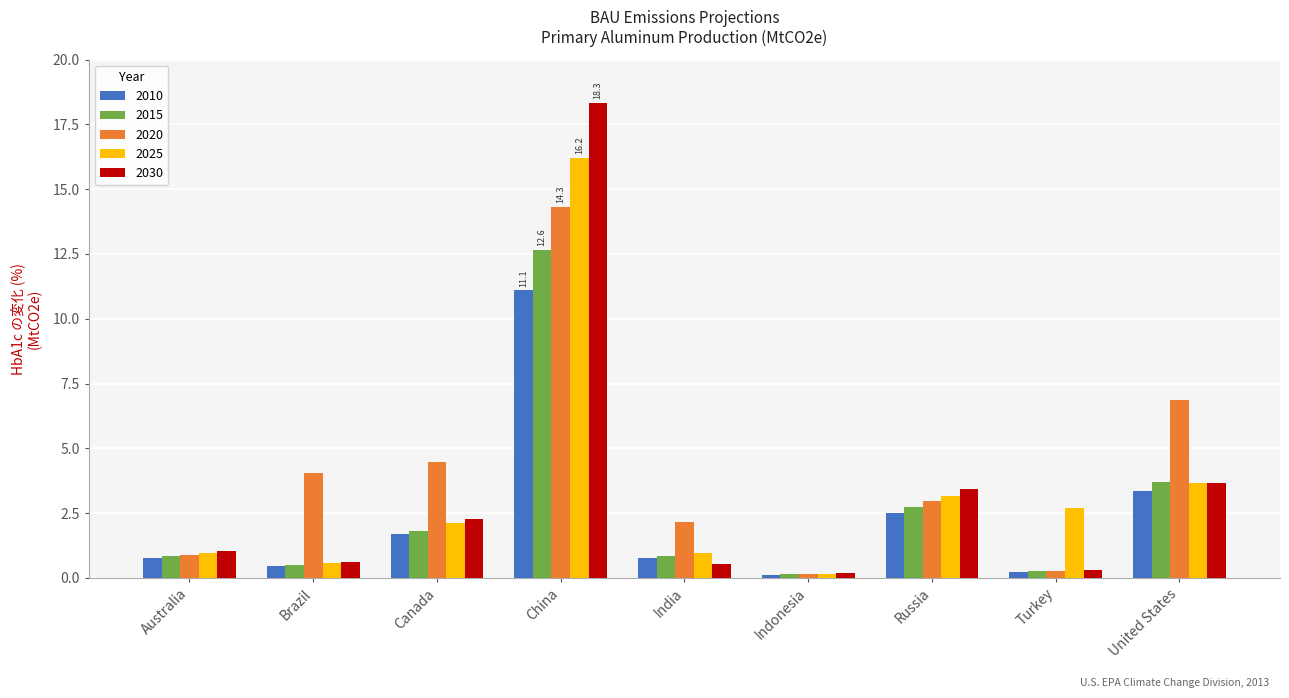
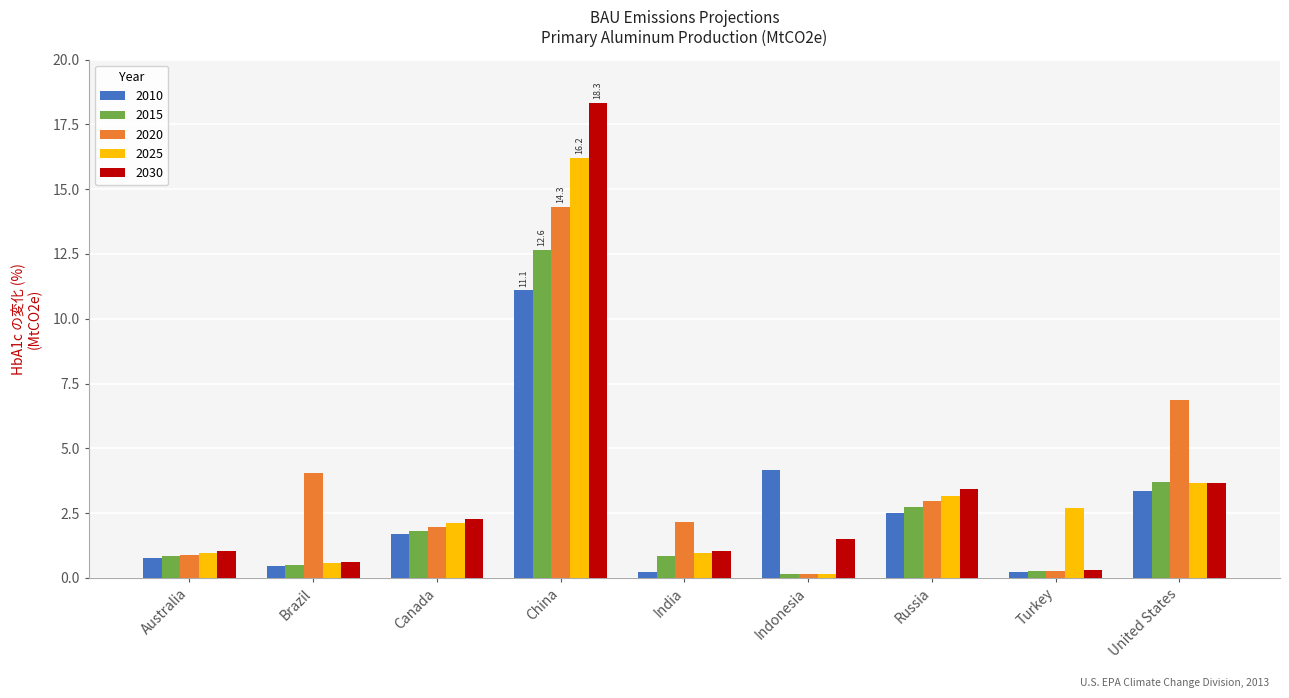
  {
    "2010": {
      "Australia": 0.8,
      "Brazil": 0.5,
      "Canada": 1.7,
-     "India": 0.8,
-     "Indonesia": 0.1,
+     "India": 0.2,
+     "Indonesia": 4.2,
      "Russia": 2.5,
      "Turkey": 0.2,
      "United States": 3.4
    },
    "2015": {
      "China": 12.6
    },
    "2020": {
      "Australia": 0.9,
      "Brazil": 4.1,
-     "Canada": 4.5,
+     "Canada": 2.0,
      "India": 2.1,
      "Indonesia": 0.2,
      "Russia": 3.0,
      "Turkey": 0.3,
      "United States": 6.9
    },
    "2025": {
      "China": 16.2
    },
    "2030": {
      "Australia": 1.1,
      "Brazil": 0.6,
      "Canada": 2.3,
-     "India": 0.5,
-     "Indonesia": 0.2,
+     "India": 1.0,
+     "Indonesia": 1.5,
      "Russia": 3.4,
      "Turkey": 0.3,
      "United States": 3.6
    }
  }
